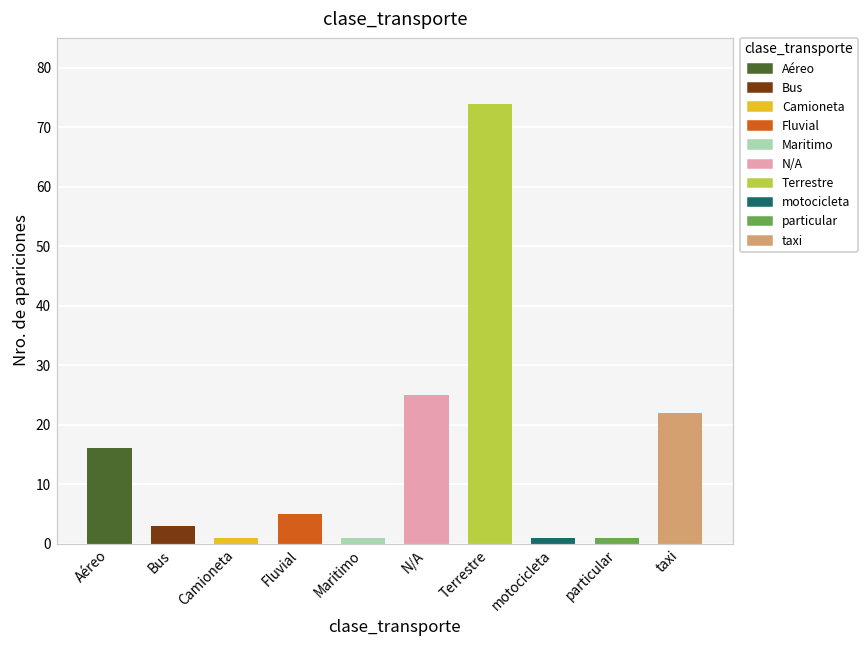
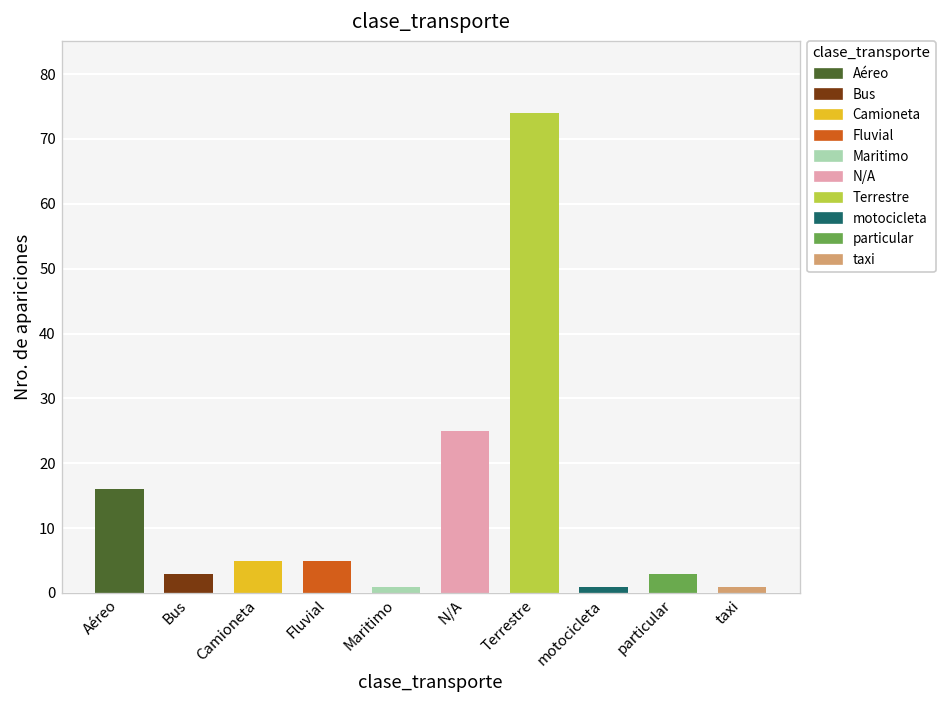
  {
    "Aéreo": 16,
    "Bus": 3,
-   "Camioneta": 1,
+   "Camioneta": 5,
    "Fluvial": 5,
    "Maritimo": 1,
    "N/A": 25,
    "Terrestre": 74,
    "motocicleta": 1,
-   "particular": 1,
-   "taxi": 22
+   "particular": 3,
+   "taxi": 1
  }
